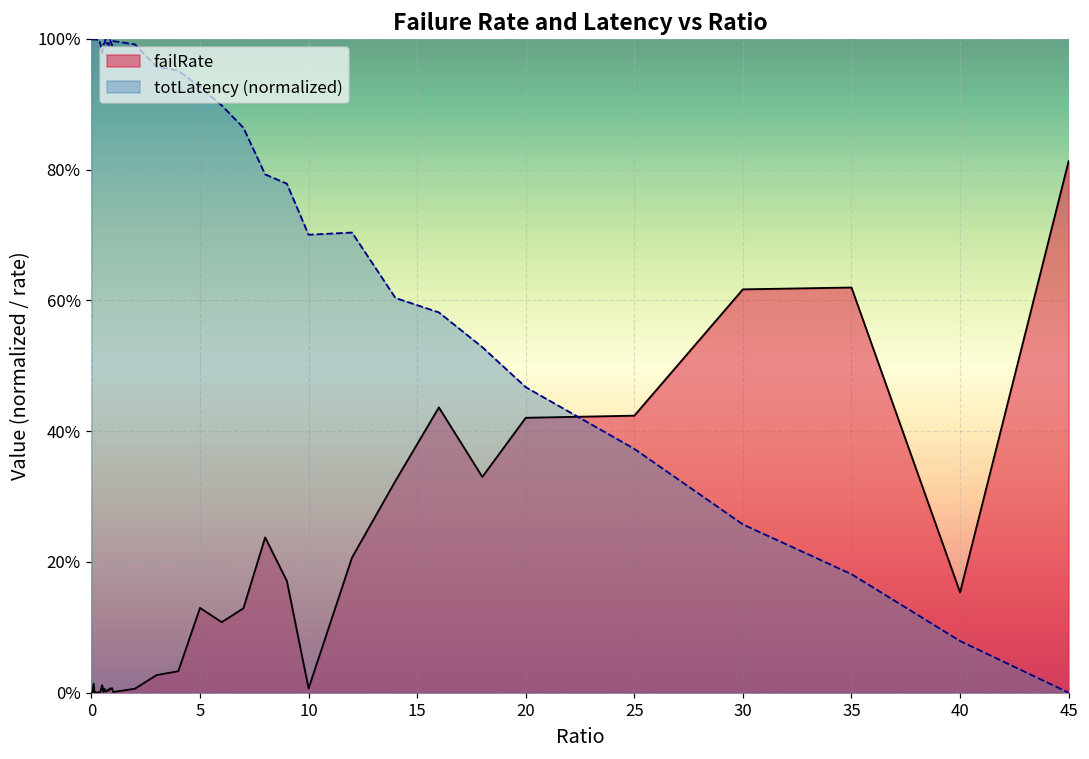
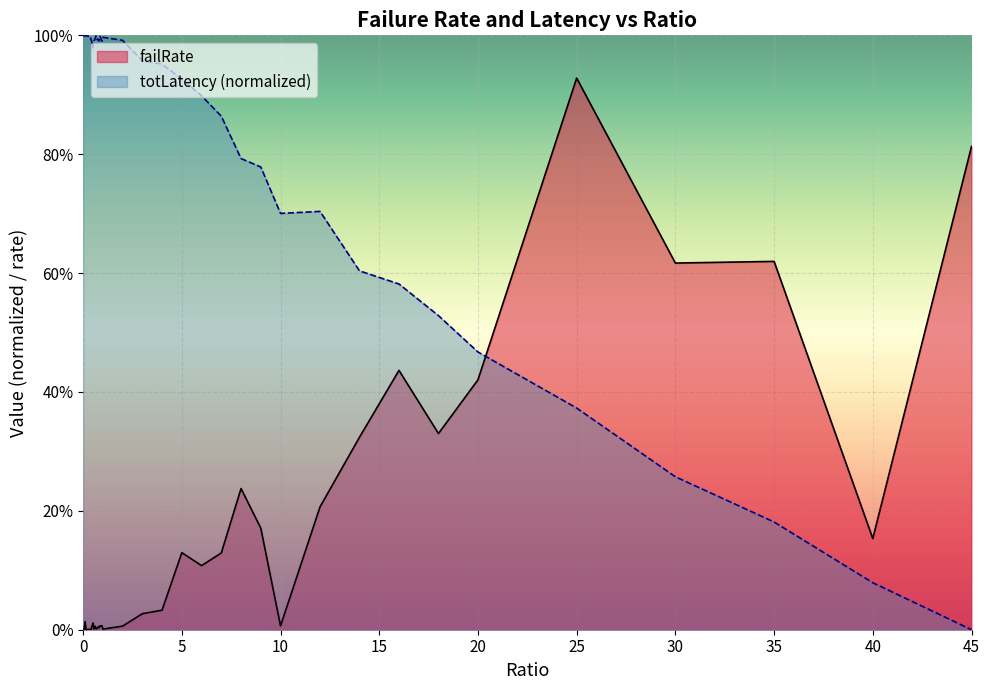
  {
    "failRate": {
      "0": "0%",
      "5": "13%",
      "10": "1%",
      "20": "42%",
-     "25": "42%",
+     "25": "93%",
      "30": "62%",
      "35": "62%",
      "40": "15%",
      "45": "81%"
    },
    "totLatency (normalized)": {
      "0": "100%",
      "10": "70%",
      "20": "47%",
      "25": "37%",
      "30": "26%",
      "35": "18%",
      "40": "8%",
      "45": "0%"
    }
  }
